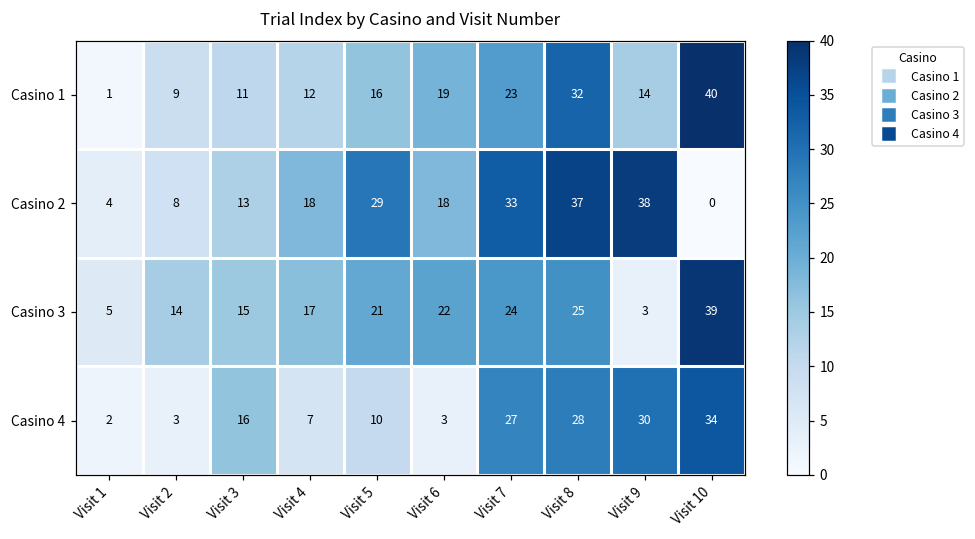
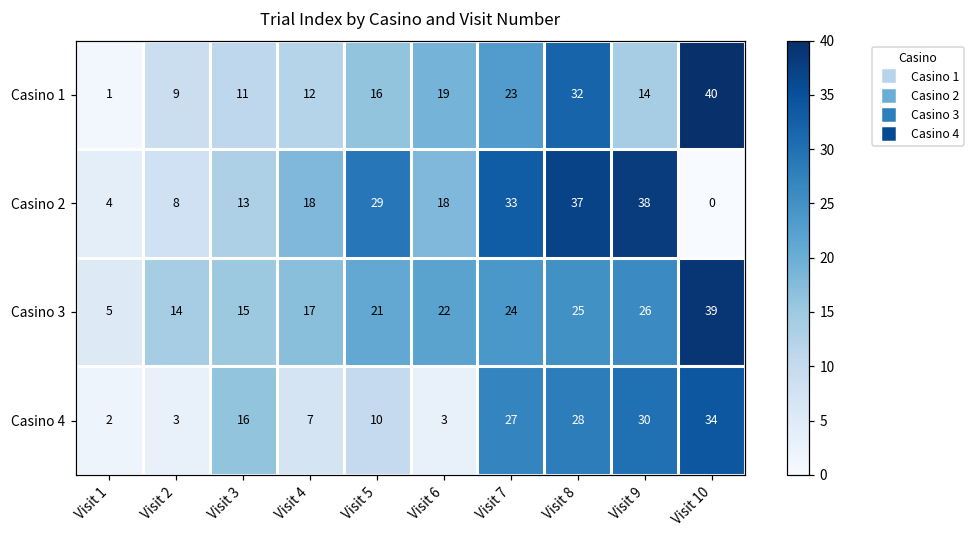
  {
    "Casino 1": {
      "Visit 1": 1,
      "Visit 2": 9,
      "Visit 3": 11,
      "Visit 4": 12,
      "Visit 5": 16,
      "Visit 6": 19,
      "Visit 7": 23,
      "Visit 8": 32,
      "Visit 9": 14,
      "Visit 10": 40
    },
    "Casino 2": {
      "Visit 1": 4,
      "Visit 2": 8,
      "Visit 3": 13,
      "Visit 4": 18,
      "Visit 5": 29,
      "Visit 6": 18,
      "Visit 7": 33,
      "Visit 8": 37,
      "Visit 9": 38,
      "Visit 10": 0
    },
    "Casino 3": {
      "Visit 1": 5,
      "Visit 2": 14,
      "Visit 3": 15,
      "Visit 4": 17,
      "Visit 5": 21,
      "Visit 6": 22,
      "Visit 7": 24,
      "Visit 8": 25,
-     "Visit 9": 3,
+     "Visit 9": 26,
      "Visit 10": 39
    },
    "Casino 4": {
      "Visit 1": 2,
      "Visit 2": 3,
      "Visit 3": 16,
      "Visit 4": 7,
      "Visit 5": 10,
      "Visit 6": 3,
      "Visit 7": 27,
      "Visit 8": 28,
      "Visit 9": 30,
      "Visit 10": 34
    }
  }
